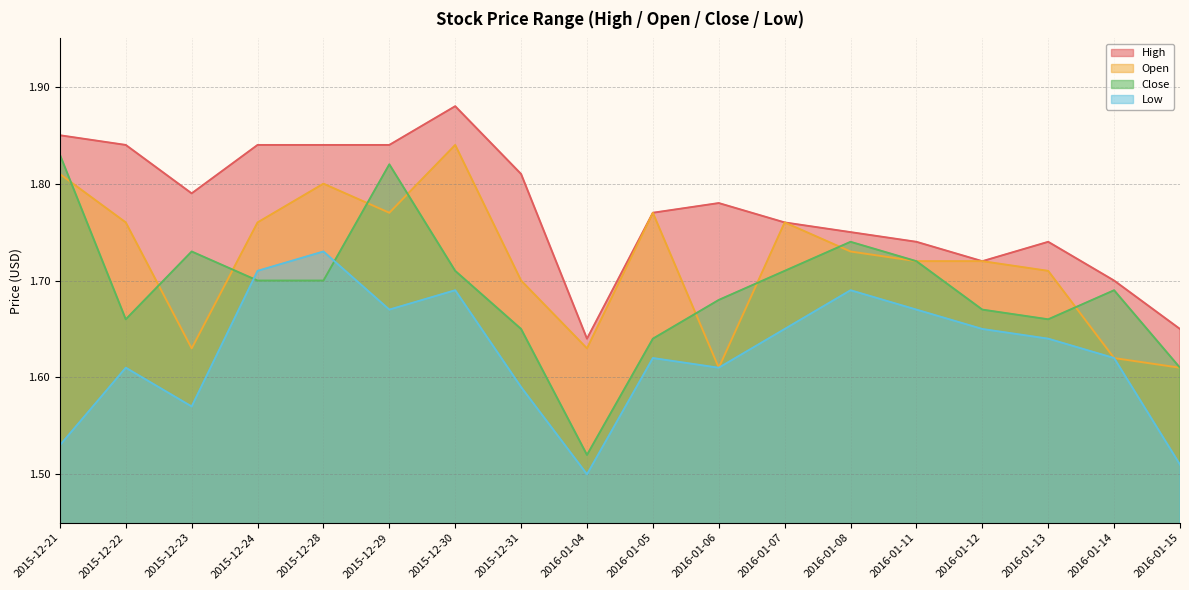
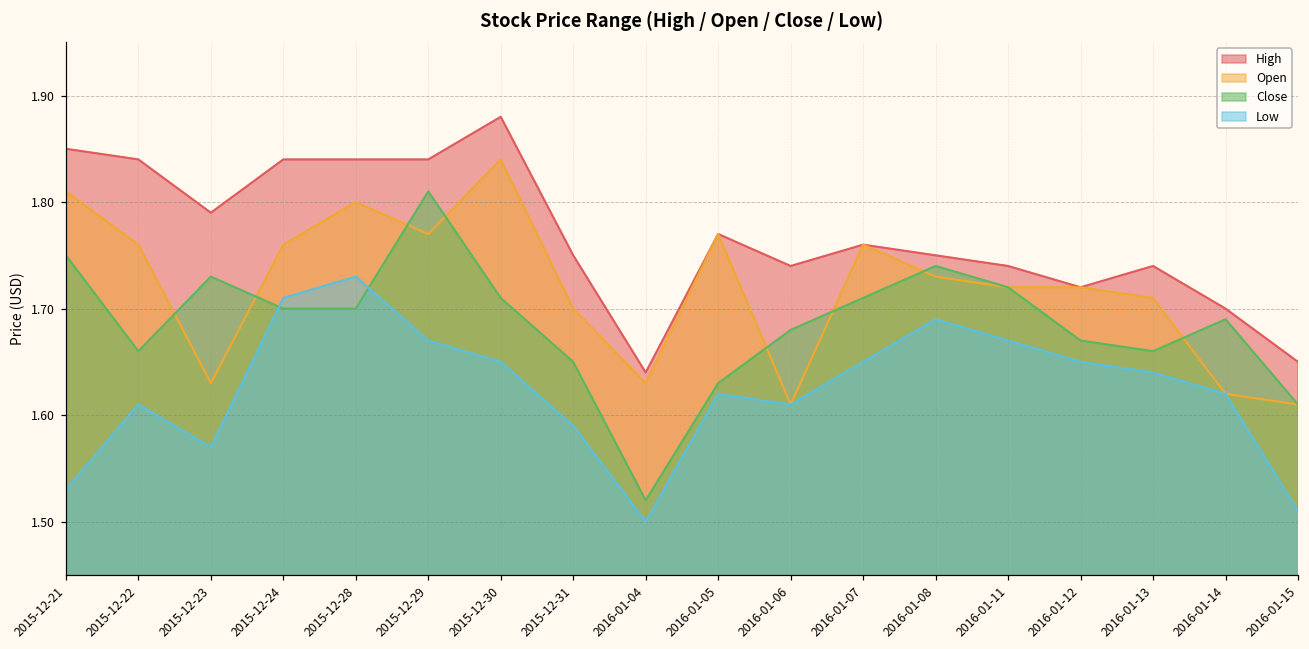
  {
    "High": {
      "2015-12-21": 1.85,
      "2015-12-22": 1.84,
      "2015-12-23": 1.79,
      "2015-12-24": 1.84,
      "2015-12-28": 1.84,
      "2015-12-29": 1.84,
      "2015-12-30": 1.88,
-     "2015-12-31": 1.81,
+     "2015-12-31": 1.75,
      "2016-01-04": 1.64,
-     "2016-01-06": 1.78,
+     "2016-01-06": 1.74,
      "2016-01-08": 1.75,
      "2016-01-11": 1.74,
      "2016-01-13": 1.74,
      "2016-01-14": 1.70,
      "2016-01-15": 1.65
    },
    "Open": {
      "2015-12-21": 1.81,
      "2015-12-22": 1.76,
      "2015-12-23": 1.63,
      "2015-12-24": 1.76,
      "2015-12-28": 1.80,
      "2015-12-29": 1.77,
      "2015-12-30": 1.84,
      "2015-12-31": 1.70,
      "2016-01-04": 1.63,
      "2016-01-08": 1.73,
      "2016-01-13": 1.71
    },
    "Close": {
-     "2015-12-21": 1.83,
+     "2015-12-21": 1.75,
      "2015-12-22": 1.66,
      "2015-12-23": 1.73,
      "2015-12-24": 1.70,
      "2015-12-28": 1.70,
-     "2015-12-29": 1.82,
+     "2015-12-29": 1.81,
      "2015-12-30": 1.71,
      "2015-12-31": 1.65,
      "2016-01-04": 1.52,
-     "2016-01-05": 1.64,
+     "2016-01-05": 1.63,
      "2016-01-06": 1.68,
      "2016-01-07": 1.71,
      "2016-01-08": 1.74,
      "2016-01-12": 1.67,
      "2016-01-13": 1.66,
      "2016-01-14": 1.69
    },
    "Low": {
      "2015-12-21": 1.53,
      "2015-12-22": 1.61,
      "2015-12-23": 1.57,
      "2015-12-24": 1.71,
      "2015-12-28": 1.73,
      "2015-12-29": 1.67,
-     "2015-12-30": 1.69,
+     "2015-12-30": 1.65,
      "2015-12-31": 1.59,
      "2016-01-04": 1.50,
      "2016-01-05": 1.62,
      "2016-01-07": 1.65,
      "2016-01-08": 1.69,
      "2016-01-11": 1.67,
      "2016-01-12": 1.65,
      "2016-01-13": 1.64,
      "2016-01-15": 1.51
    }
  }
